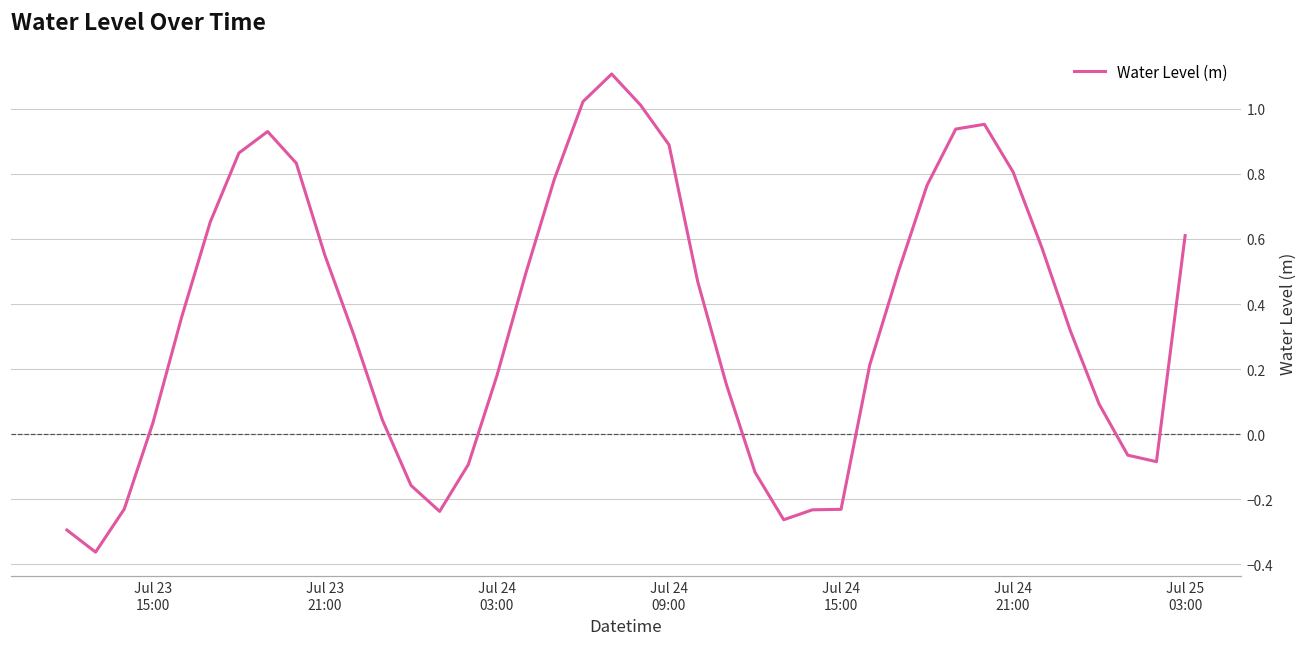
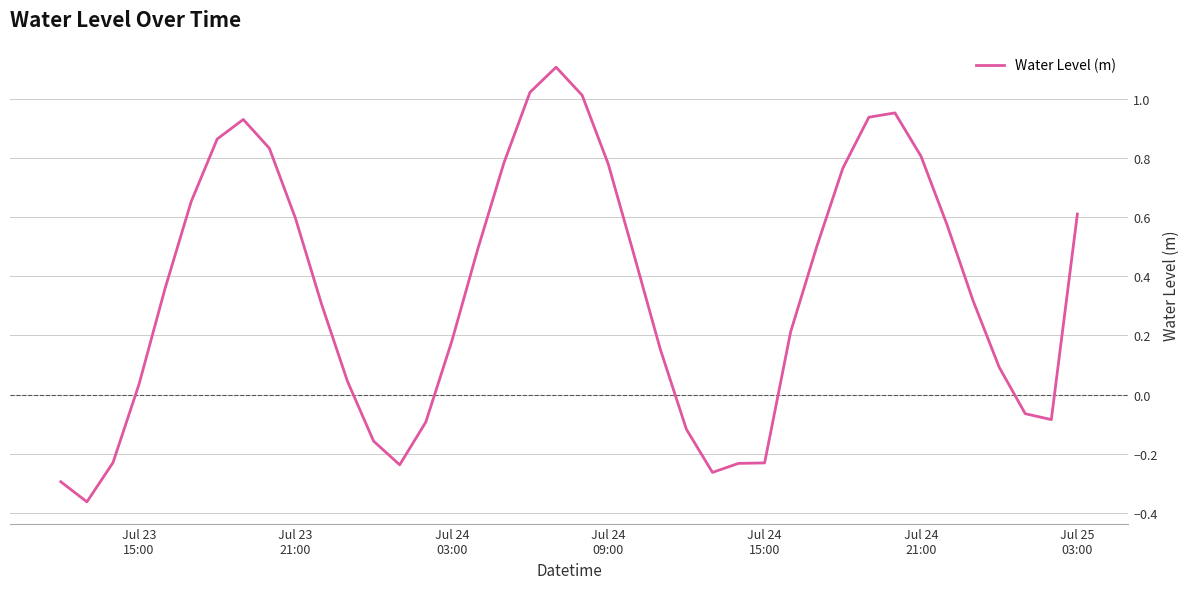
  {
    "Jul 23 15:00": 0.04,
-   "Jul 23 21:00": 0.55,
+   "Jul 23 21:00": 0.60,
    "Jul 24 03:00": 0.18,
-   "Jul 24 09:00": 0.89,
+   "Jul 24 09:00": 0.78,
    "Jul 24 15:00": -0.23,
    "Jul 24 21:00": 0.81,
    "Jul 25 03:00": 0.61
  }
